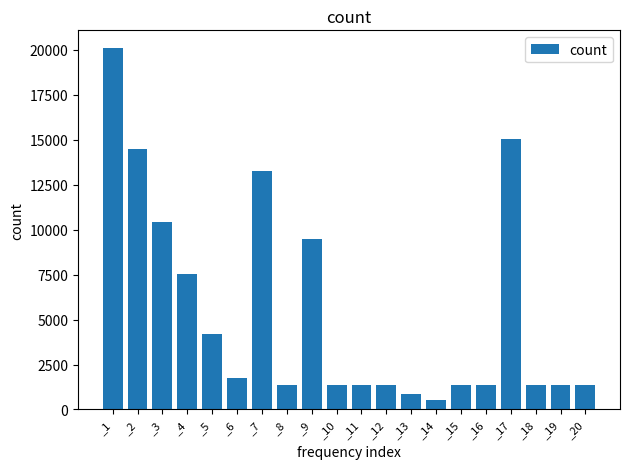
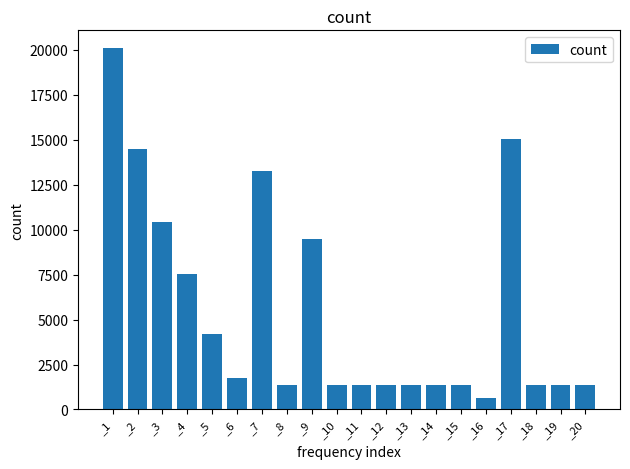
  {
    "_1": 20100,
    "_2": 14500,
    "_3": 10400,
    "_4": 7500,
    "_5": 4200,
    "_6": 1800,
    "_7": 13300,
    "_8": 1300,
    "_9": 9500,
    "_10": 1300,
    "_11": 1300,
    "_12": 1300,
-   "_13": 900,
-   "_14": 500,
+   "_13": 1300,
+   "_14": 1300,
    "_15": 1300,
-   "_16": 1300,
+   "_16": 700,
    "_17": 15100,
    "_18": 1300,
    "_19": 1300,
    "_20": 1300
  }
